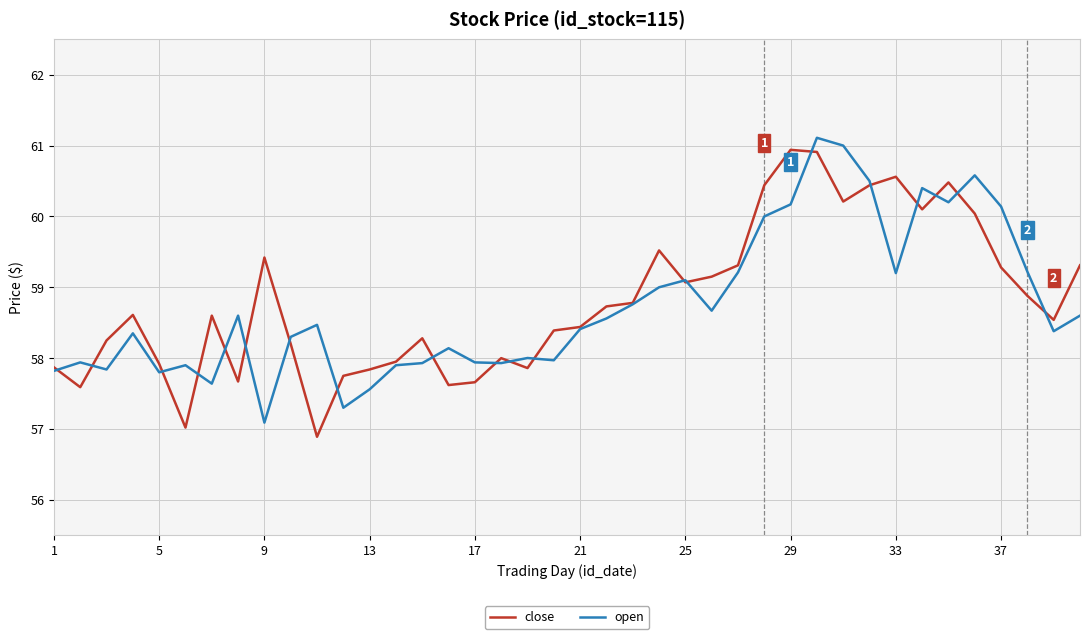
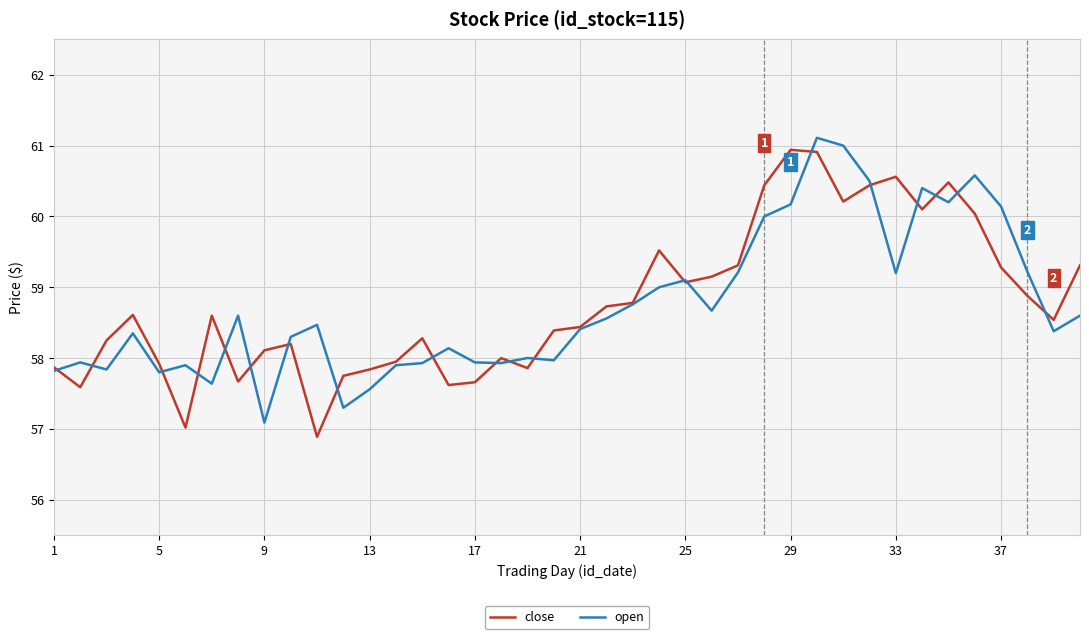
  {
    "close": {
      "1": 57.9,
      "5": 57.9,
-     "9": 59.4,
+     "9": 58.1,
      "13": 57.8,
      "17": 57.7,
      "33": 60.6,
      "37": 59.3
    },
    "open": {
      "1": 57.8,
      "5": 57.8,
      "9": 57.1,
      "13": 57.6,
      "17": 57.9,
      "29": 60.2,
      "33": 59.2,
      "37": 60.1
    }
  }
